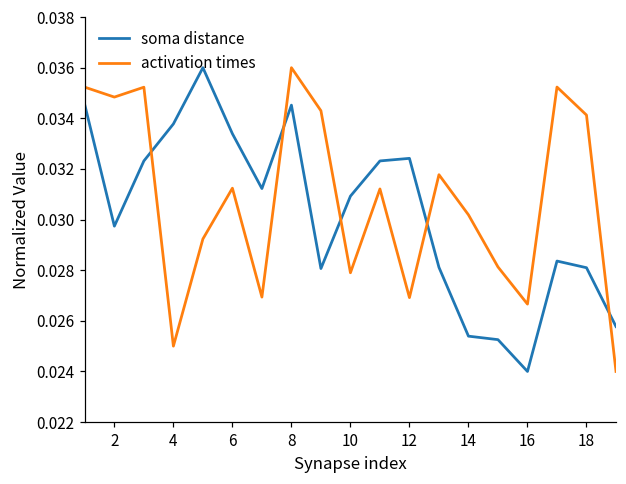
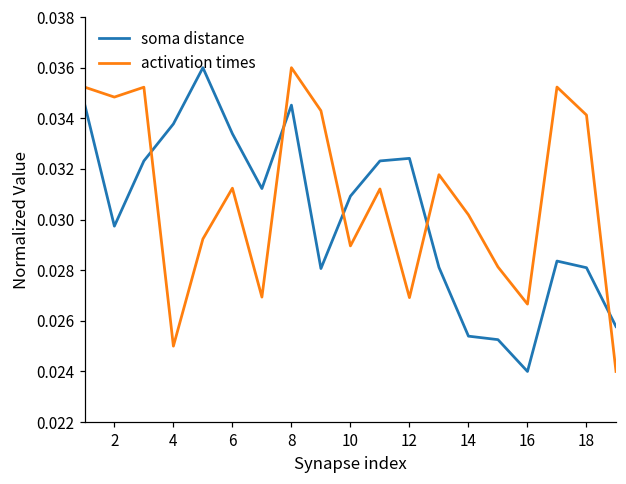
  {
    "soma distance": {
      "2": 0.0297,
      "4": 0.0338,
      "6": 0.0334,
      "8": 0.0345,
      "10": 0.0309,
      "12": 0.0324,
      "14": 0.0254,
      "16": 0.0240,
      "18": 0.0281
    },
    "activation times": {
      "2": 0.0348,
      "4": 0.0250,
      "6": 0.0312,
      "8": 0.0360,
-     "10": 0.0279,
+     "10": 0.0290,
      "12": 0.0269,
      "14": 0.0302,
      "16": 0.0267,
      "18": 0.0341
    }
  }
